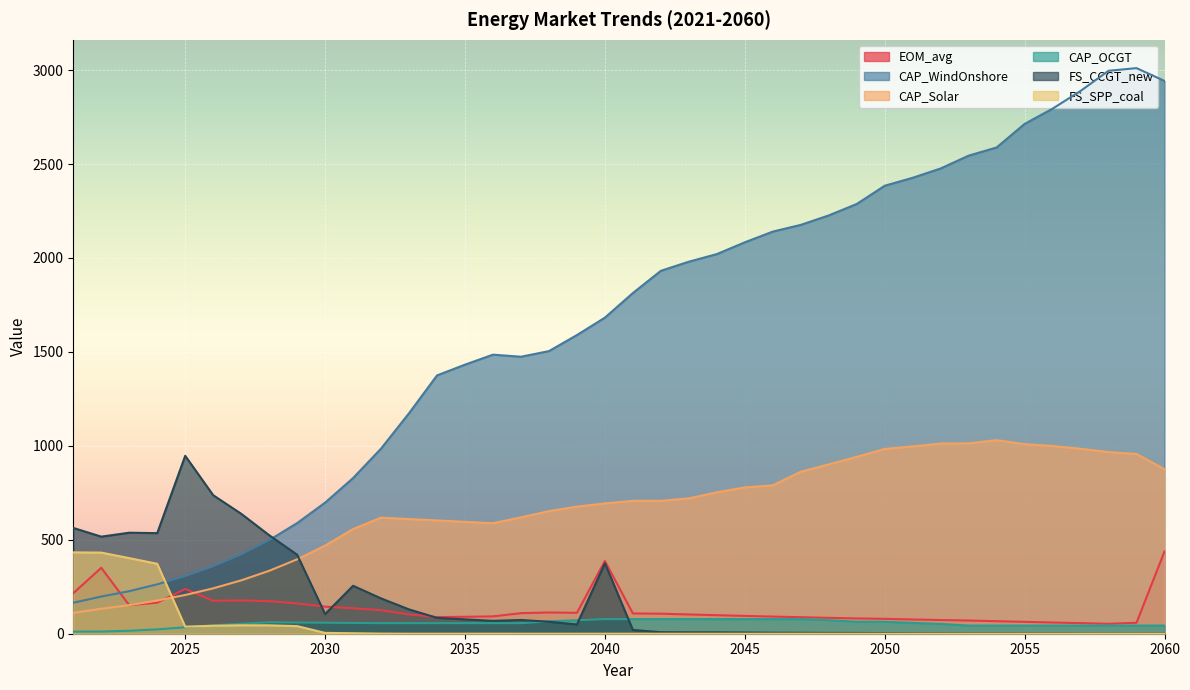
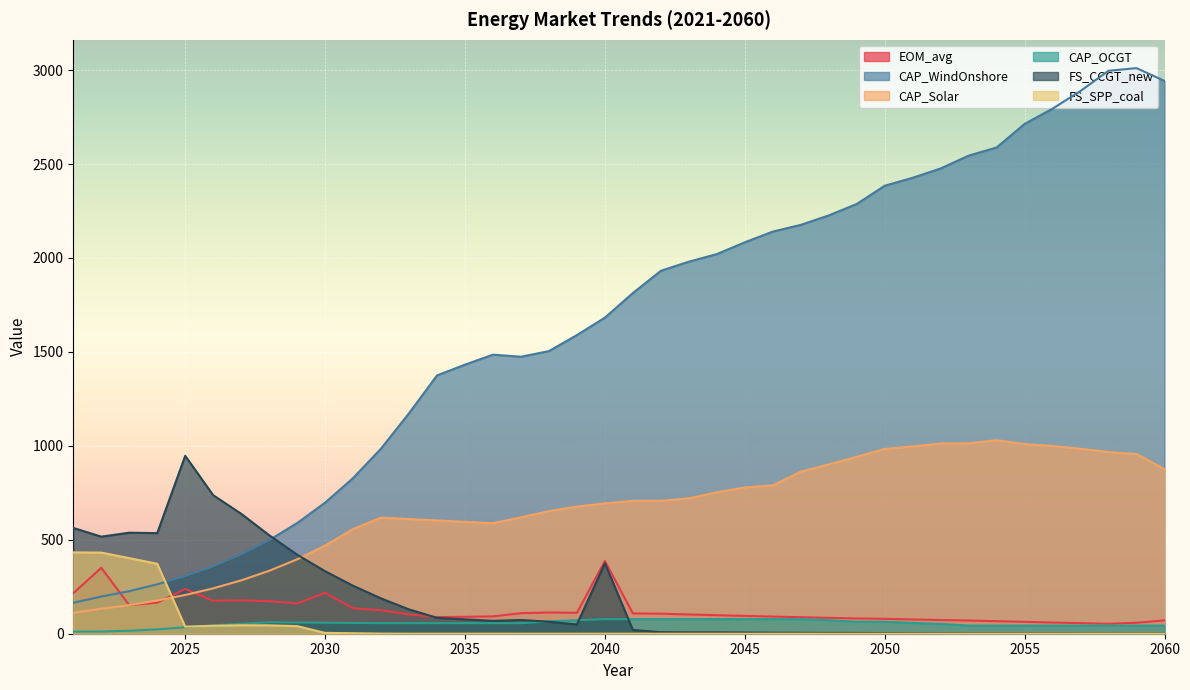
  {
    "EOM_avg": {
      "2025": 240,
-     "2030": 140,
+     "2030": 220,
      "2045": 90,
      "2050": 80,
      "2055": 60,
-     "2060": 440
+     "2060": 70
    },
    "FS_CCGT_new": {
      "2025": 950,
-     "2030": 100
+     "2030": 330
    }
  }
